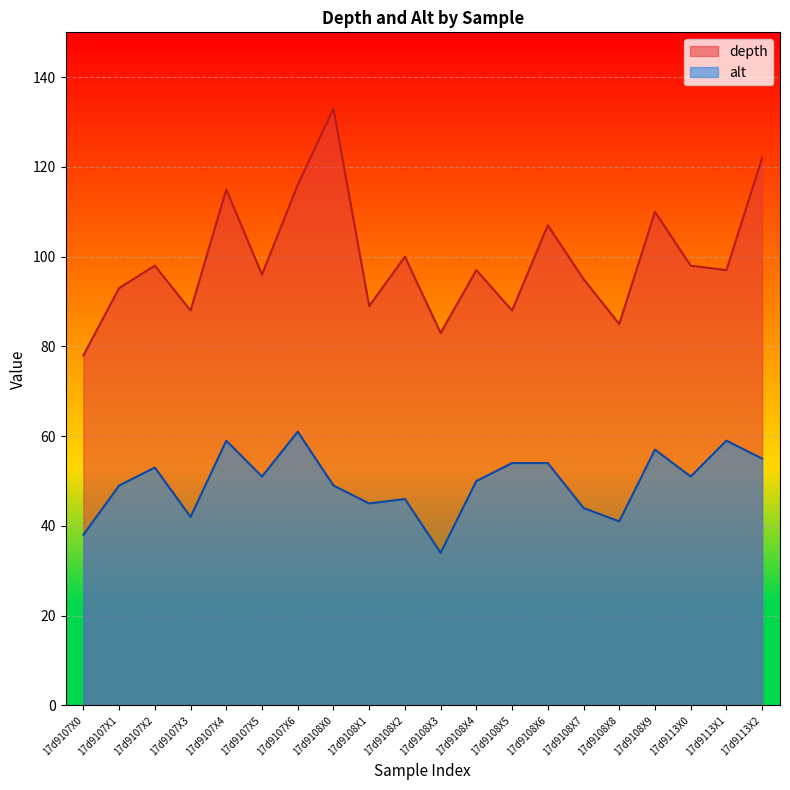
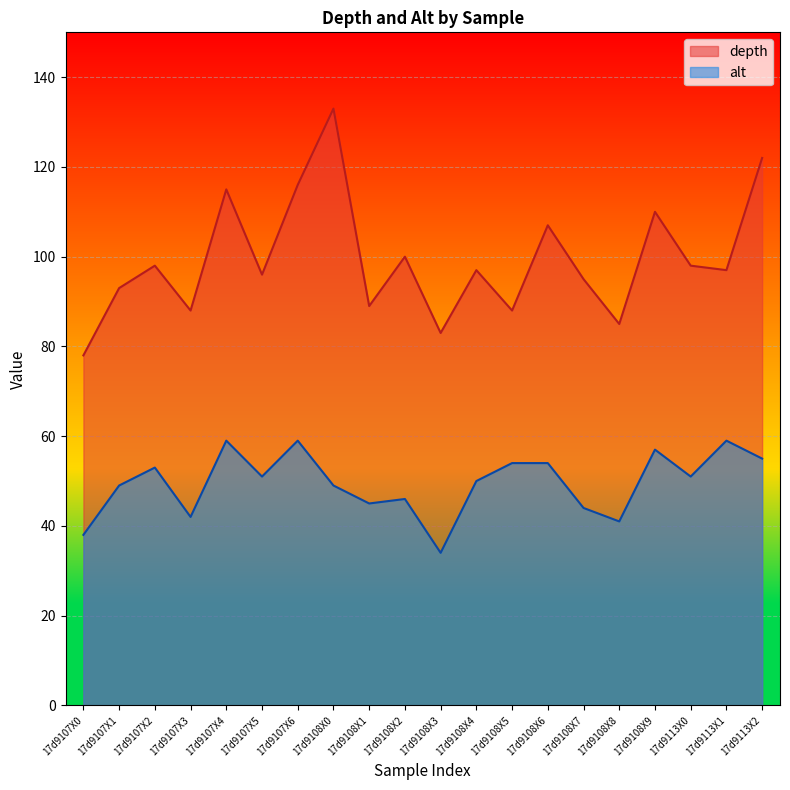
  {
    "depth": {
      "17d9107X0": 78,
      "17d9107X1": 93,
      "17d9107X2": 98,
      "17d9107X3": 88,
      "17d9107X4": 115,
      "17d9107X5": 96,
      "17d9107X6": 116,
      "17d9108X0": 133,
      "17d9108X1": 89,
      "17d9108X2": 100,
      "17d9108X3": 83,
      "17d9108X4": 97,
      "17d9108X5": 88,
      "17d9108X6": 107,
      "17d9108X7": 95,
      "17d9108X8": 85,
      "17d9108X9": 110,
      "17d9113X0": 98,
      "17d9113X1": 97,
      "17d9113X2": 122
    },
    "alt": {
      "17d9107X0": 38,
      "17d9107X1": 49,
      "17d9107X2": 53,
      "17d9107X3": 42,
      "17d9107X4": 59,
      "17d9107X5": 51,
-     "17d9107X6": 61,
+     "17d9107X6": 59,
      "17d9108X0": 49,
      "17d9108X1": 45,
      "17d9108X2": 46,
      "17d9108X3": 34,
      "17d9108X4": 50,
      "17d9108X5": 54,
      "17d9108X6": 54,
      "17d9108X7": 44,
      "17d9108X8": 41,
      "17d9108X9": 57,
      "17d9113X0": 51,
      "17d9113X1": 59,
      "17d9113X2": 55
    }
  }
